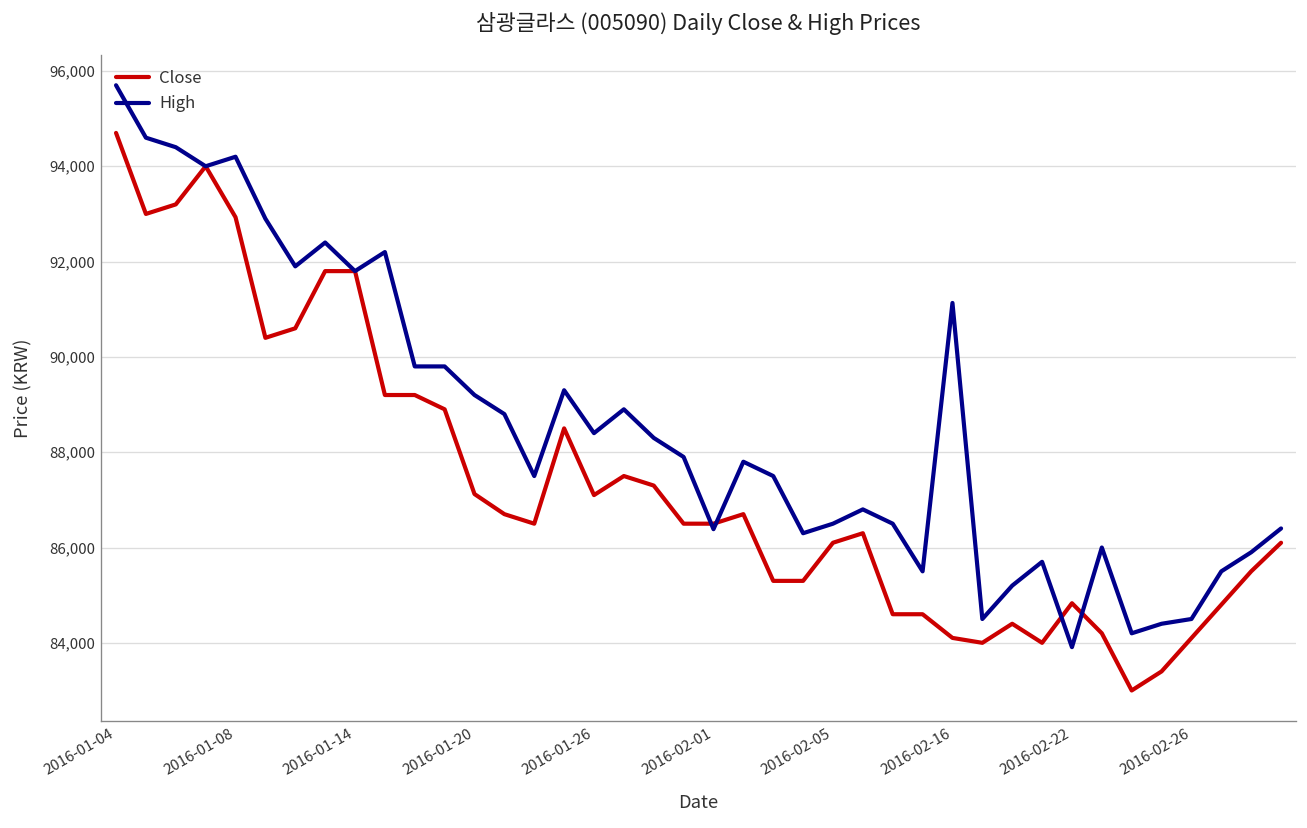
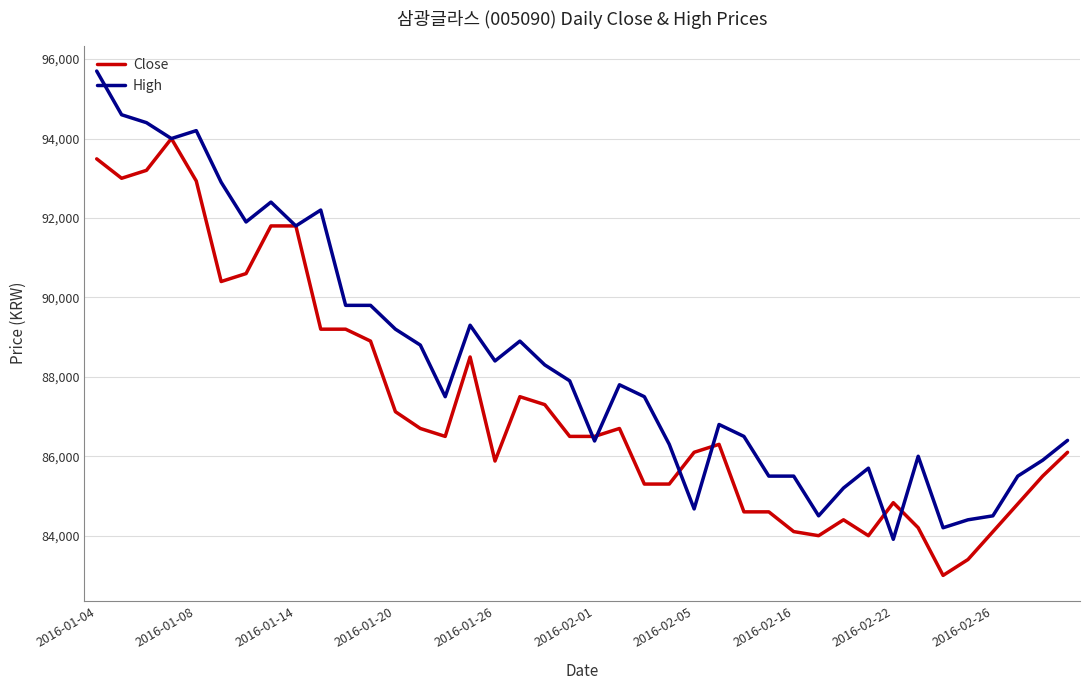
  {
    "Close": {
-     "2016-01-04": "94,700",
+     "2016-01-04": "93,500",
      "2016-01-08": "92,900",
      "2016-01-20": "87,100",
-     "2016-01-26": "87,100",
+     "2016-01-26": "85,900",
      "2016-02-01": "86,500",
      "2016-02-05": "86,100",
      "2016-02-16": "84,100",
      "2016-02-22": "84,800",
      "2016-02-26": "84,100"
    },
    "High": {
      "2016-01-04": "95,700",
      "2016-01-08": "94,200",
      "2016-01-20": "89,200",
      "2016-01-26": "88,400",
      "2016-02-01": "86,400",
-     "2016-02-05": "86,500",
-     "2016-02-16": "91,100",
+     "2016-02-05": "84,700",
+     "2016-02-16": "85,500",
      "2016-02-22": "83,900",
      "2016-02-26": "84,500"
    }
  }
